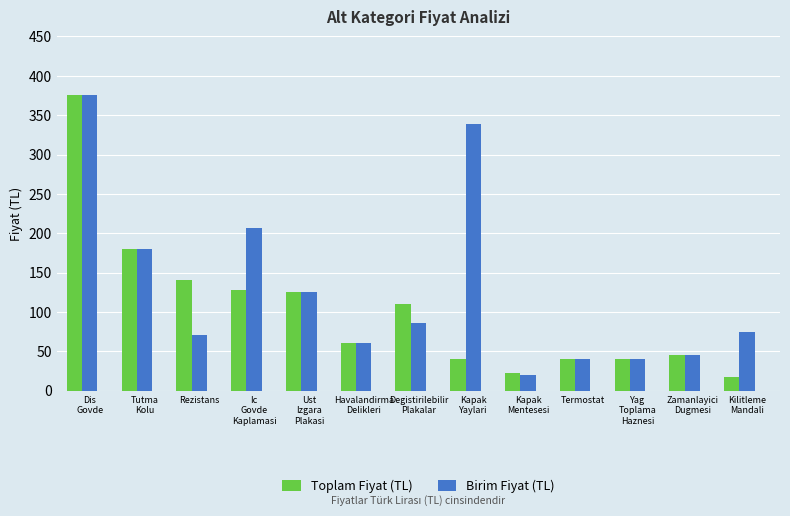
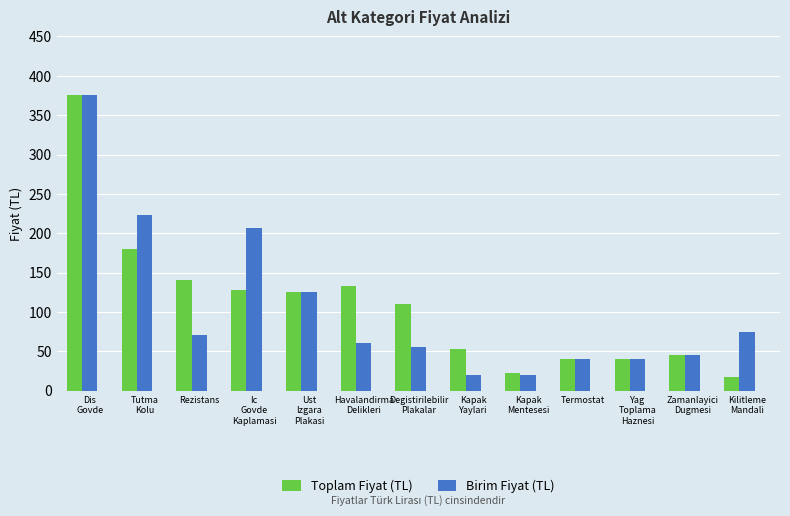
  {
    "Toplam Fiyat (TL)": {
      "Dis Govde": 380,
      "Tutma Kolu": 180,
      "Rezistans": 140,
      "Ic Govde Kaplamasi": 130,
      "Ust Izgara Plakasi": 130,
-     "Havalandirma Delikleri": 60,
+     "Havalandirma Delikleri": 130,
      "Degistirilebilir Plakalar": 110,
-     "Kapak Yaylari": 40,
+     "Kapak Yaylari": 50,
      "Kapak Mentesesi": 20,
      "Termostat": 40,
      "Yag Toplama Haznesi": 40,
      "Zamanlayici Dugmesi": 50,
      "Kilitleme Mandali": 20
    },
    "Birim Fiyat (TL)": {
      "Dis Govde": 380,
-     "Tutma Kolu": 180,
+     "Tutma Kolu": 220,
      "Rezistans": 70,
      "Ic Govde Kaplamasi": 210,
      "Ust Izgara Plakasi": 130,
      "Havalandirma Delikleri": 60,
-     "Degistirilebilir Plakalar": 90,
-     "Kapak Yaylari": 340,
+     "Degistirilebilir Plakalar": 60,
+     "Kapak Yaylari": 20,
      "Kapak Mentesesi": 20,
      "Termostat": 40,
      "Yag Toplama Haznesi": 40,
      "Zamanlayici Dugmesi": 50,
      "Kilitleme Mandali": 80
    }
  }
